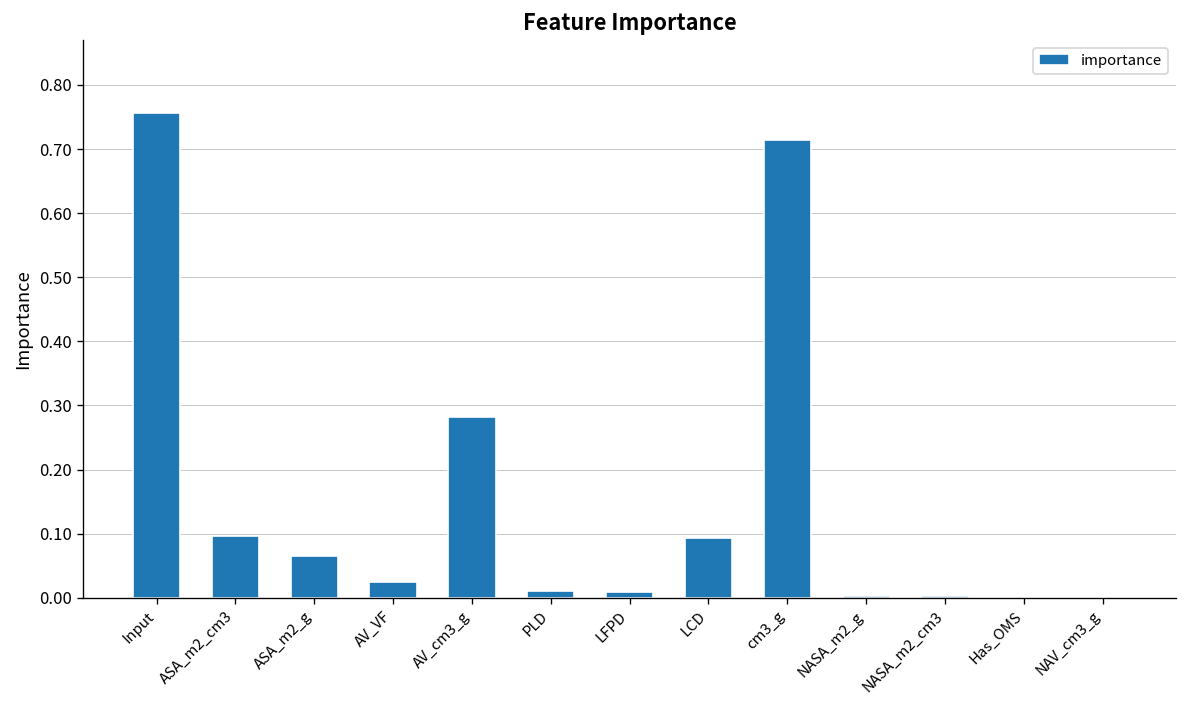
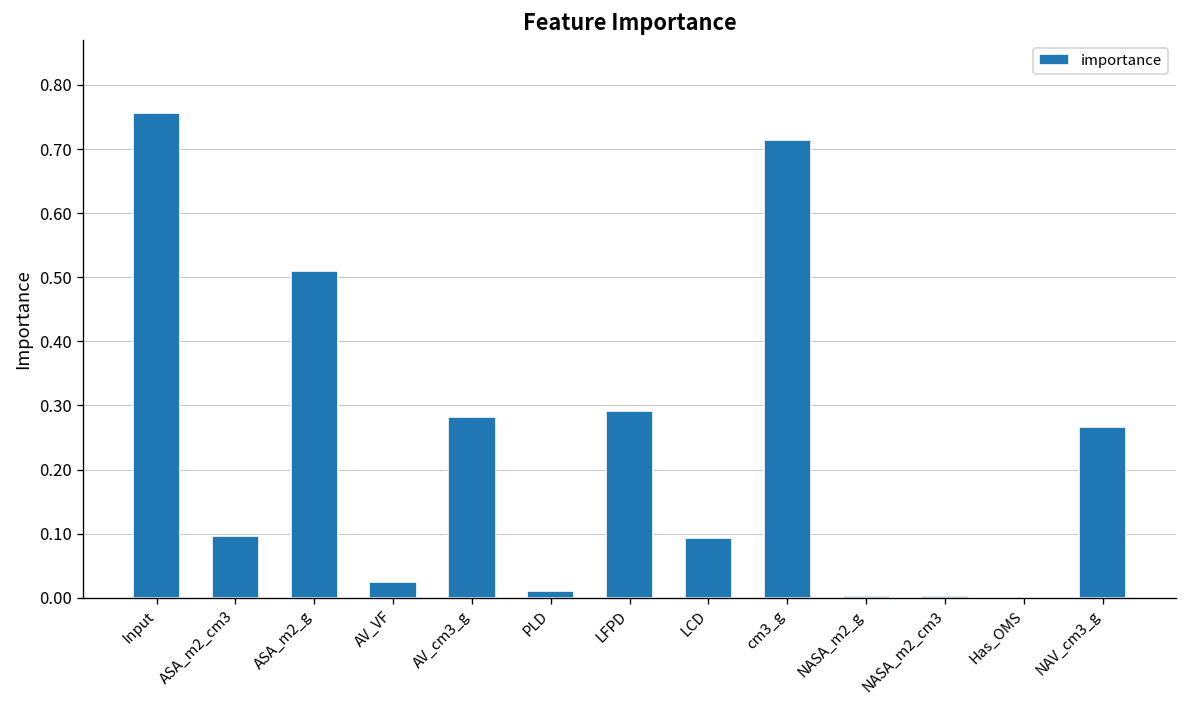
  {
    "Input": 0.76,
    "ASA_m2_cm3": 0.10,
-   "ASA_m2_g": 0.06,
+   "ASA_m2_g": 0.51,
    "AV_VF": 0.02,
    "AV_cm3_g": 0.28,
    "PLD": 0.01,
-   "LFPD": 0.01,
+   "LFPD": 0.29,
    "LCD": 0.09,
    "cm3_g": 0.71,
-   "NAV_cm3_g": 0.00
+   "NAV_cm3_g": 0.27
  }
